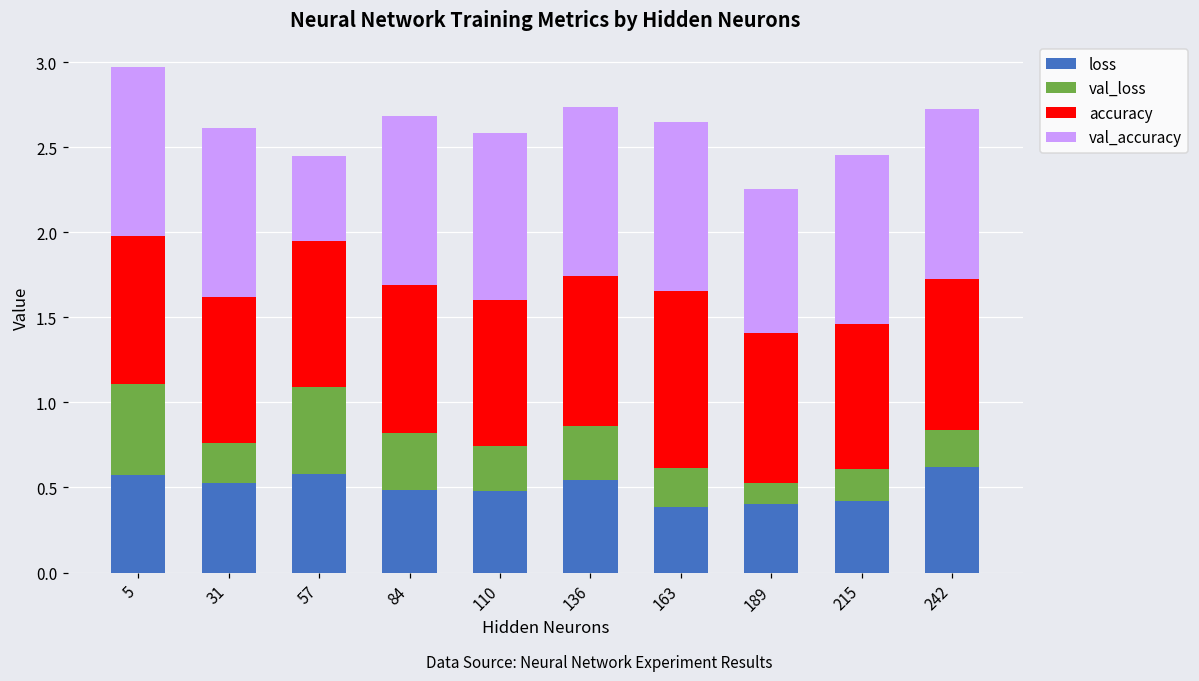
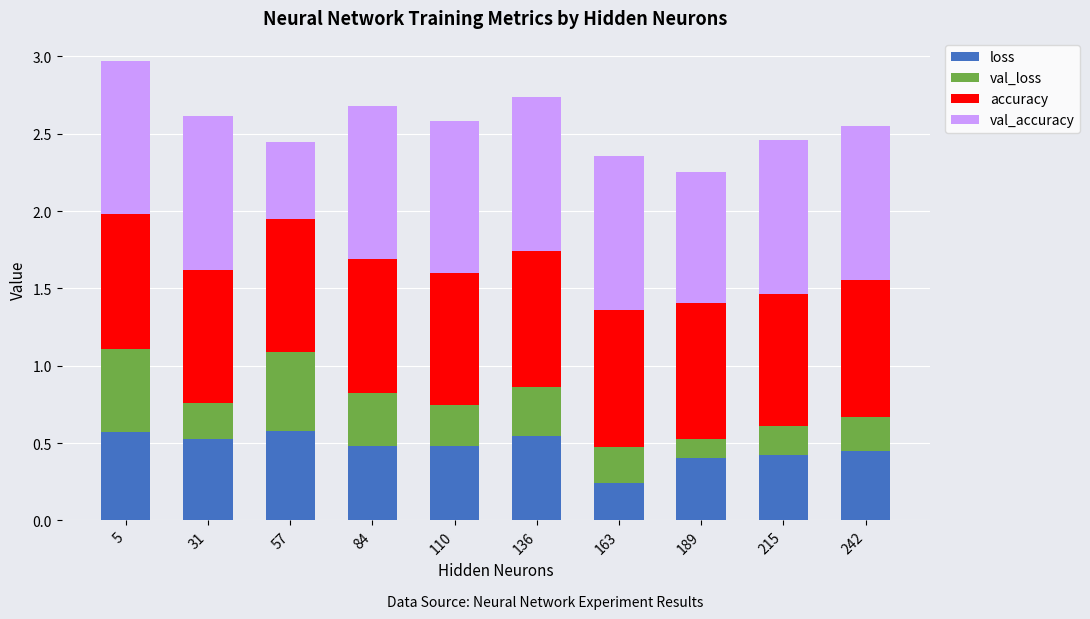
  {
    "loss": {
      "5": 0.57,
      "31": 0.53,
      "57": 0.58,
      "84": 0.48,
      "110": 0.48,
      "136": 0.55,
-     "163": 0.38,
+     "163": 0.24,
      "189": 0.40,
      "215": 0.42,
-     "242": 0.62
+     "242": 0.45
    },
    "val_loss": {
      "5": 0.54,
      "31": 0.23,
      "57": 0.51,
      "84": 0.34,
      "110": 0.26,
      "136": 0.32,
      "163": 0.23,
      "189": 0.13,
      "215": 0.19,
      "242": 0.22
    },
    "accuracy": {
      "5": 0.87,
      "31": 0.86,
      "57": 0.86,
      "84": 0.87,
      "110": 0.86,
      "136": 0.88,
-     "163": 1.04,
+     "163": 0.89,
      "189": 0.88,
      "215": 0.85,
      "242": 0.89
    },
    "val_accuracy": {
      "5": 0.99,
      "31": 1.00,
      "57": 0.50,
      "84": 0.99,
      "110": 0.98,
      "136": 1.00,
      "163": 1.00,
      "189": 0.85,
      "215": 1.00,
      "242": 1.00
    }
  }
